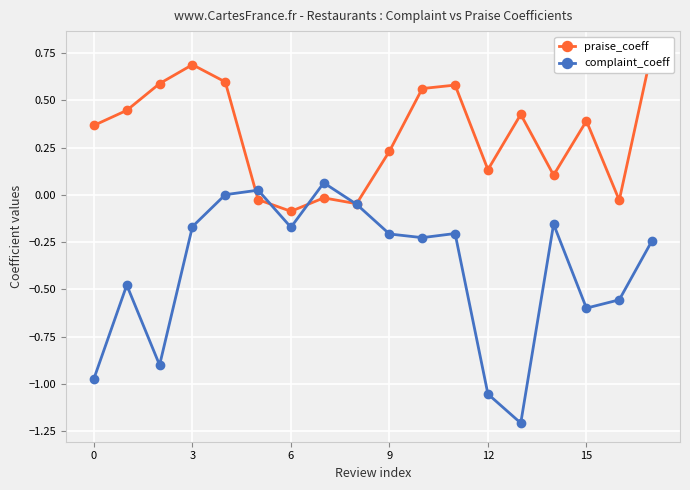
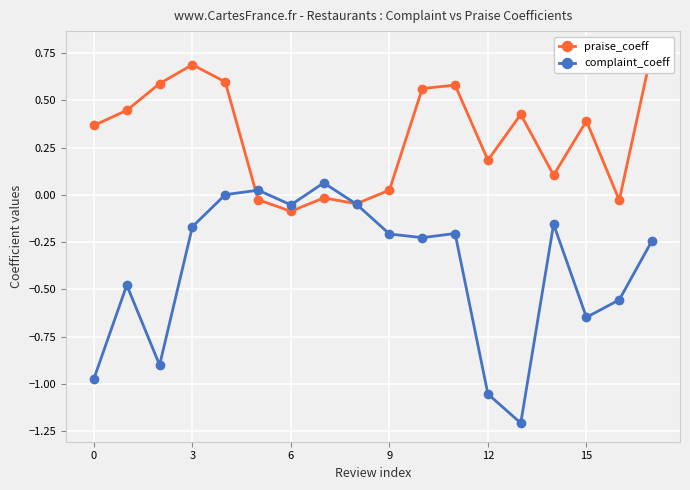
  {
    "praise_coeff": {
      "0": 0.37,
      "3": 0.69,
      "6": -0.09,
-     "9": 0.23,
-     "12": 0.13,
+     "9": 0.02,
+     "12": 0.18,
      "15": 0.39
    },
    "complaint_coeff": {
      "0": -0.97,
      "3": -0.17,
-     "6": -0.17,
+     "6": -0.05,
      "9": -0.21,
      "12": -1.05,
-     "15": -0.60
+     "15": -0.65
    }
  }
